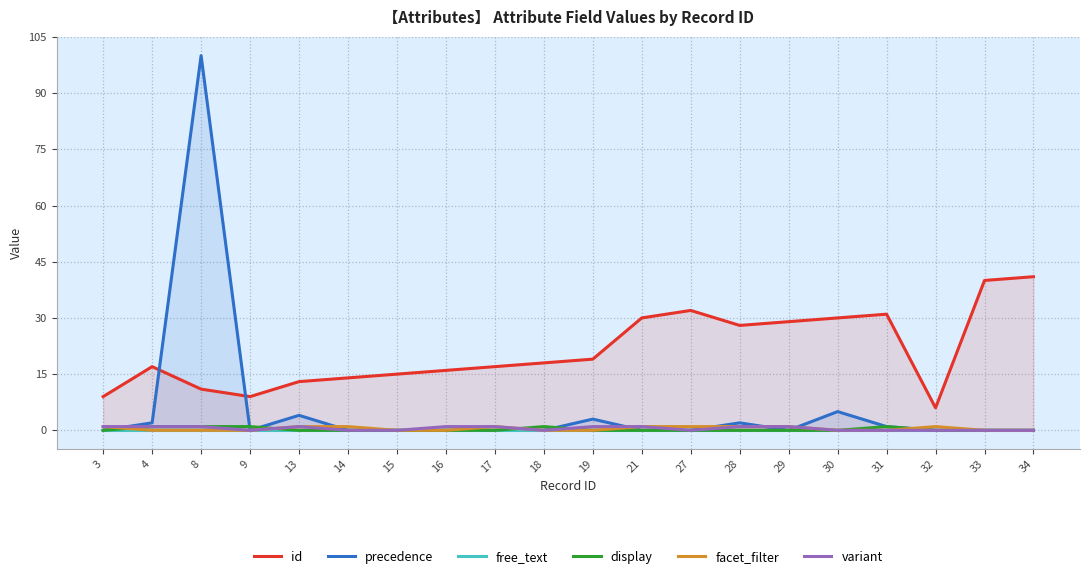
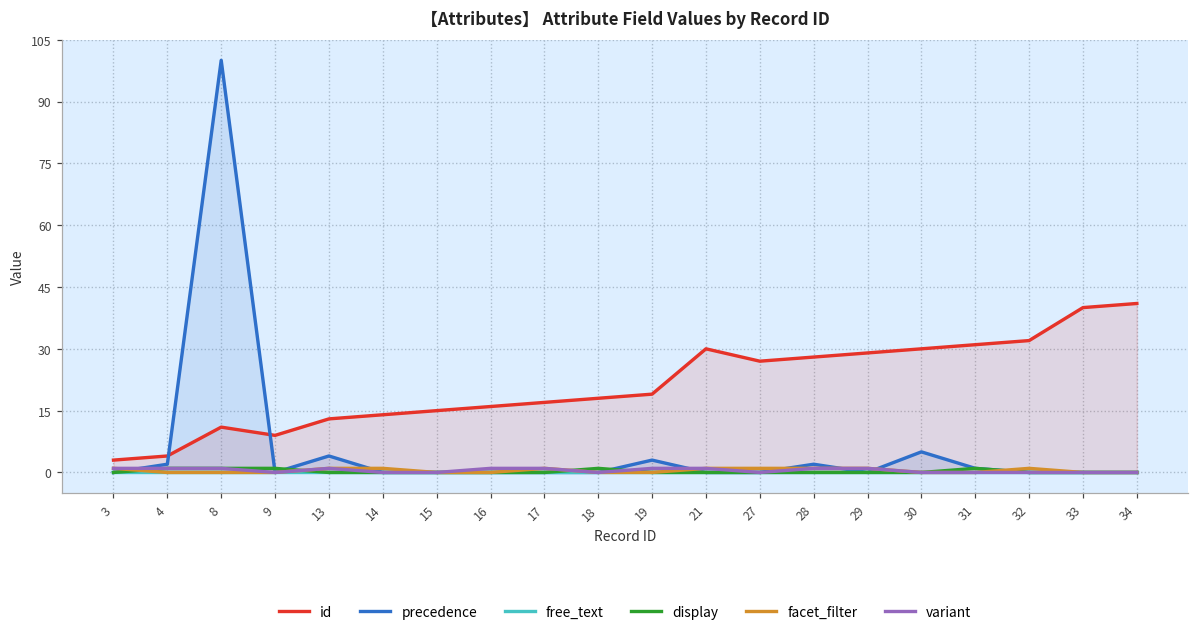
  {
    "id": {
-     "3": 9,
-     "4": 17,
+     "3": 3,
+     "4": 4,
      "8": 11,
      "9": 9,
      "13": 13,
      "14": 14,
      "15": 15,
      "16": 16,
      "17": 17,
      "18": 18,
      "19": 19,
      "21": 30,
-     "27": 32,
+     "27": 27,
      "28": 28,
      "29": 29,
      "30": 30,
      "31": 31,
-     "32": 6,
+     "32": 32,
      "33": 40,
      "34": 41
    },
    "precedence": {
      "4": 2,
      "8": 100,
      "13": 4,
      "19": 3,
      "28": 2,
      "30": 5
    },
    "display": {
      "9": 1,
      "18": 1
    },
    "facet_filter": {
      "14": 1,
      "27": 1,
      "32": 1
    },
    "variant": {
      "16": 1,
      "19": 1
    }
  }
